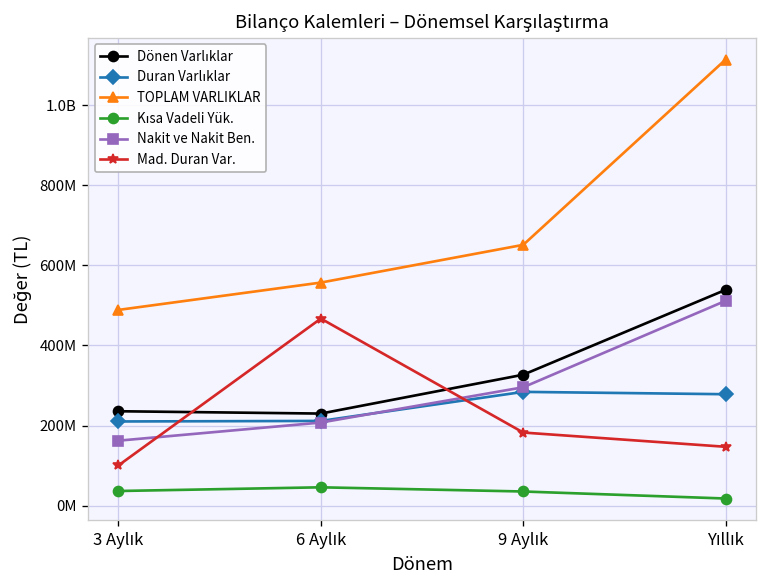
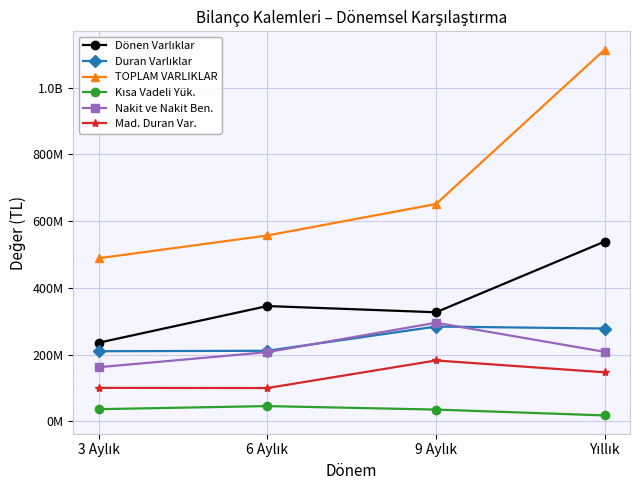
  {
    "Dönen Varlıklar": {
      "3 Aylık": 240000000,
-     "6 Aylık": 230000000,
+     "6 Aylık": 350000000,
      "9 Aylık": 330000000,
      "Yıllık": 540000000
    },
    "Duran Varlıklar": {
      "3 Aylık": 210000000,
      "9 Aylık": 280000000,
      "Yıllık": 280000000
    },
    "TOPLAM VARLIKLAR": {
      "3 Aylık": 490000000,
      "6 Aylık": 560000000,
      "9 Aylık": 650000000,
      "Yıllık": 1110000000
    },
    "Kısa Vadeli Yük.": {
      "3 Aylık": 40000000,
      "6 Aylık": 50000000,
      "9 Aylık": 40000000,
      "Yıllık": 20000000
    },
    "Nakit ve Nakit Ben.": {
      "3 Aylık": 160000000,
      "9 Aylık": 300000000,
-     "Yıllık": 510000000
+     "Yıllık": 210000000
    },
    "Mad. Duran Var.": {
      "3 Aylık": 100000000,
-     "6 Aylık": 470000000,
+     "6 Aylık": 100000000,
      "9 Aylık": 180000000,
      "Yıllık": 150000000
    }
  }
